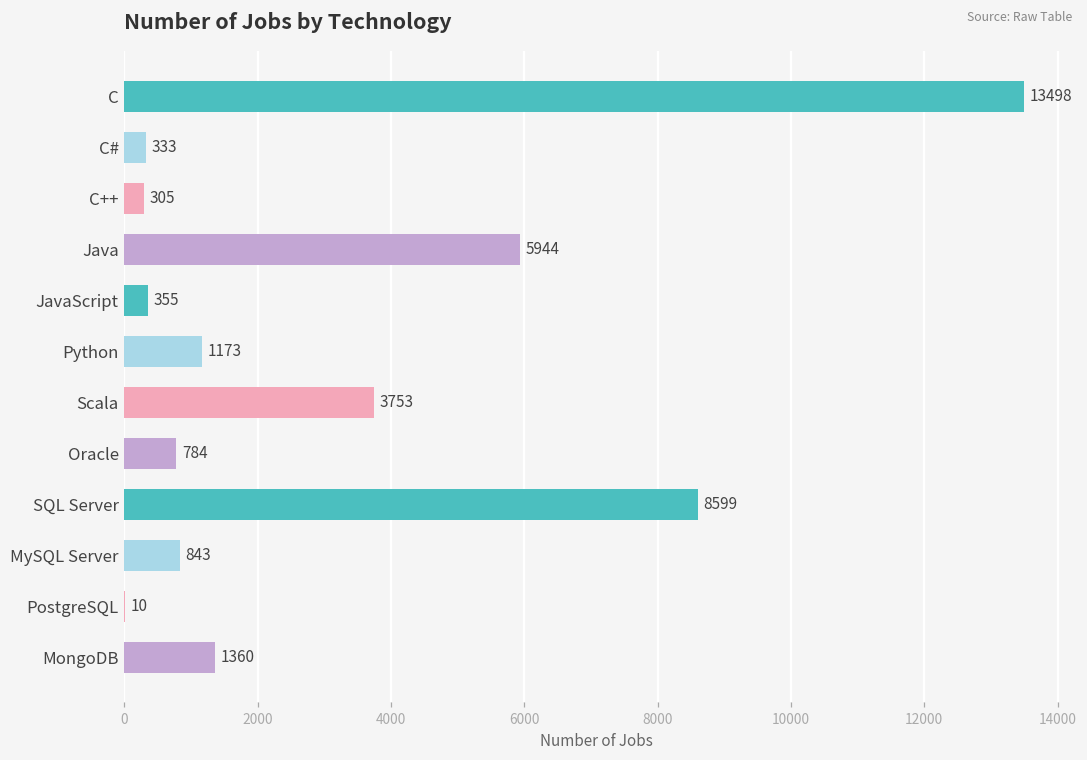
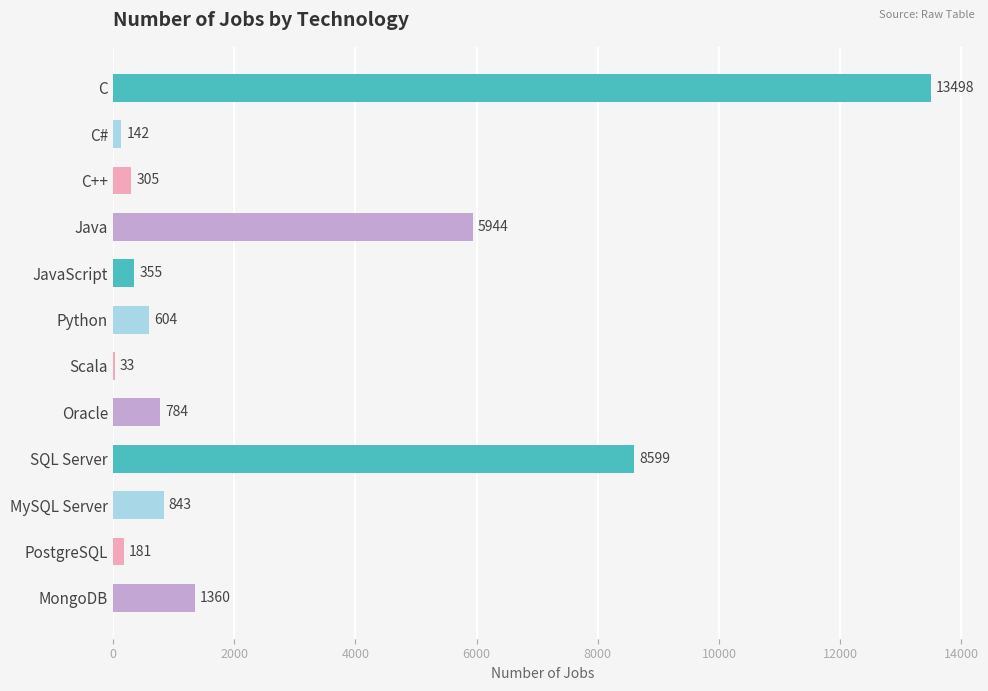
  {
    "C": 13498,
-   "C#": 333,
+   "C#": 142,
    "C++": 305,
    "Java": 5944,
    "JavaScript": 355,
-   "Python": 1173,
-   "Scala": 3753,
+   "Python": 604,
+   "Scala": 33,
    "Oracle": 784,
    "SQL Server": 8599,
    "MySQL Server": 843,
-   "PostgreSQL": 10,
+   "PostgreSQL": 181,
    "MongoDB": 1360
  }
